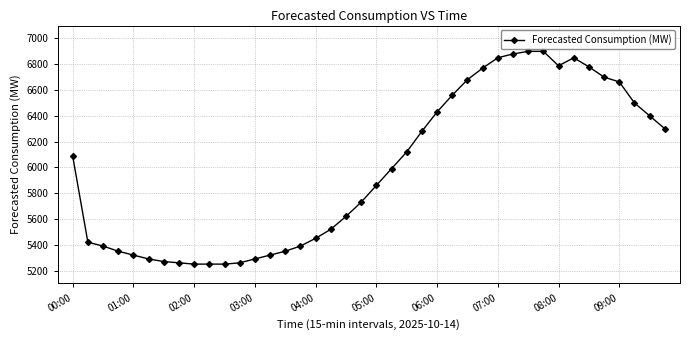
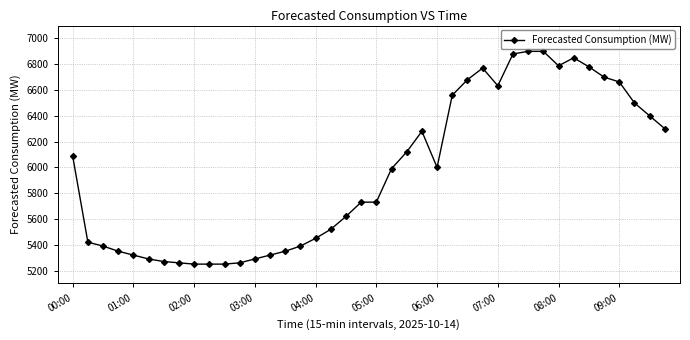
  {
    "00:00": 6090,
    "01:00": 5320,
    "02:00": 5250,
    "03:00": 5290,
    "04:00": 5450,
-   "05:00": 5860,
-   "06:00": 6430,
-   "07:00": 6850,
+   "05:00": 5730,
+   "06:00": 6000,
+   "07:00": 6630,
    "08:00": 6790,
    "09:00": 6660
  }
